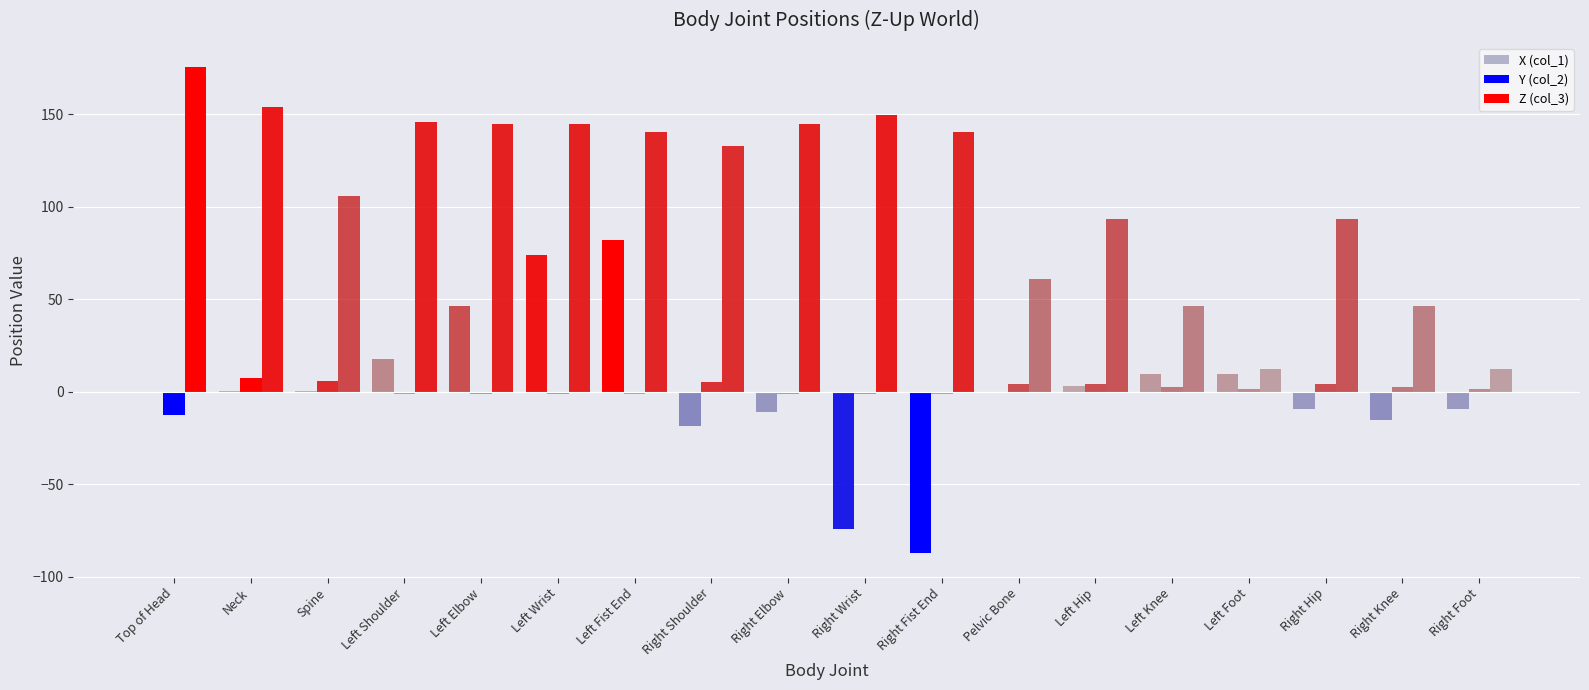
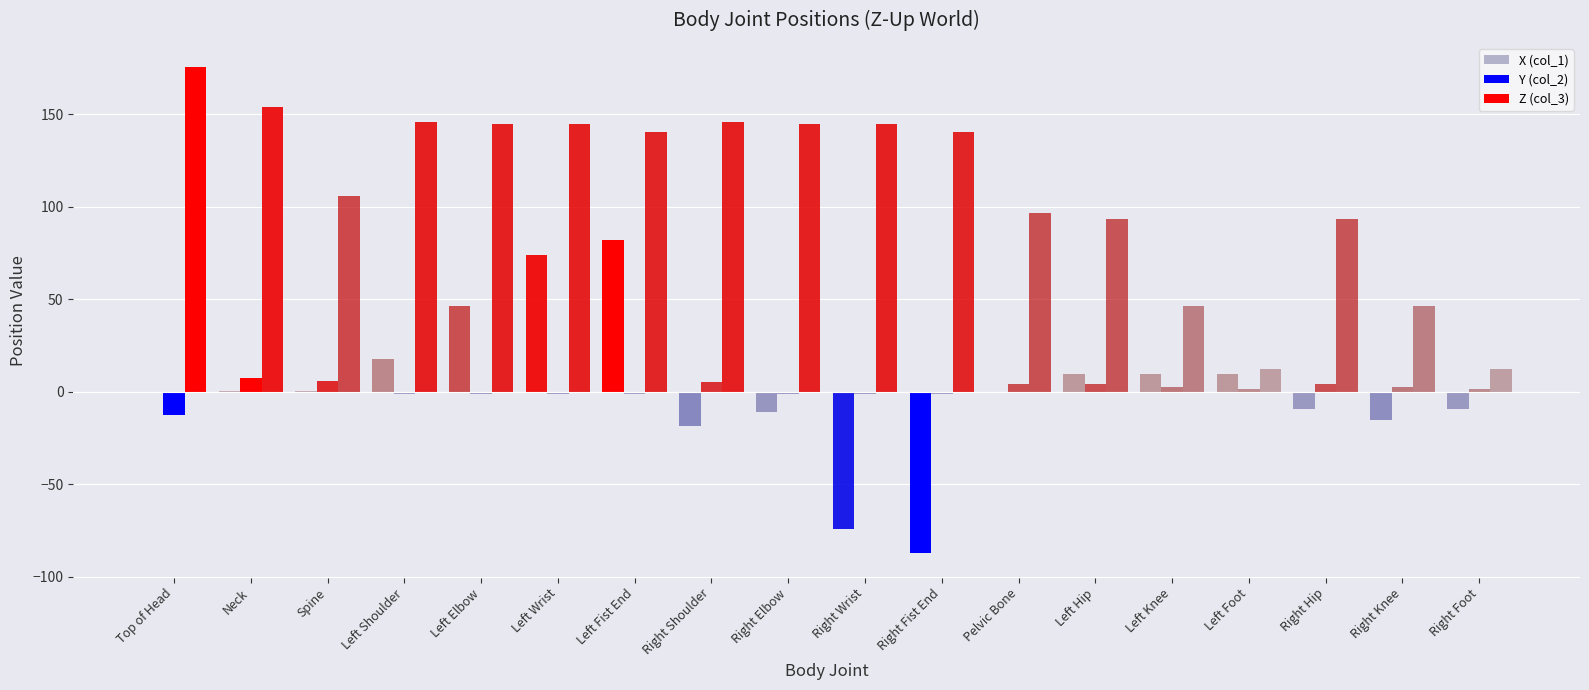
  {
    "X (col_1)": {
      "Left Shoulder": 18,
      "Left Elbow": 46,
      "Left Wrist": 74,
      "Left Fist End": 82,
      "Right Shoulder": -19,
      "Right Elbow": -11,
      "Right Wrist": -74,
      "Right Fist End": -87,
      "Pelvic Bone": 0,
-     "Left Hip": 3,
+     "Left Hip": 10,
      "Left Knee": 10,
      "Left Foot": 10,
      "Right Hip": -10,
      "Right Knee": -15,
      "Right Foot": -10
    },
    "Y (col_2)": {
      "Top of Head": -13,
      "Neck": 7,
      "Spine": 6,
      "Left Elbow": -1,
      "Left Wrist": -1,
      "Right Shoulder": 5,
      "Right Elbow": -1,
      "Right Wrist": -1,
      "Pelvic Bone": 4,
      "Left Hip": 4,
      "Left Knee": 2,
      "Left Foot": 1,
      "Right Hip": 4,
      "Right Knee": 2,
      "Right Foot": 1
    },
    "Z (col_3)": {
      "Top of Head": 175,
      "Neck": 154,
      "Spine": 106,
      "Left Shoulder": 146,
      "Left Elbow": 145,
      "Left Wrist": 145,
      "Left Fist End": 140,
-     "Right Shoulder": 133,
+     "Right Shoulder": 146,
      "Right Elbow": 145,
-     "Right Wrist": 149,
+     "Right Wrist": 145,
      "Right Fist End": 140,
-     "Pelvic Bone": 61,
+     "Pelvic Bone": 96,
      "Left Hip": 93,
      "Left Knee": 46,
      "Left Foot": 12,
      "Right Hip": 93,
      "Right Knee": 46,
      "Right Foot": 12
    }
  }
